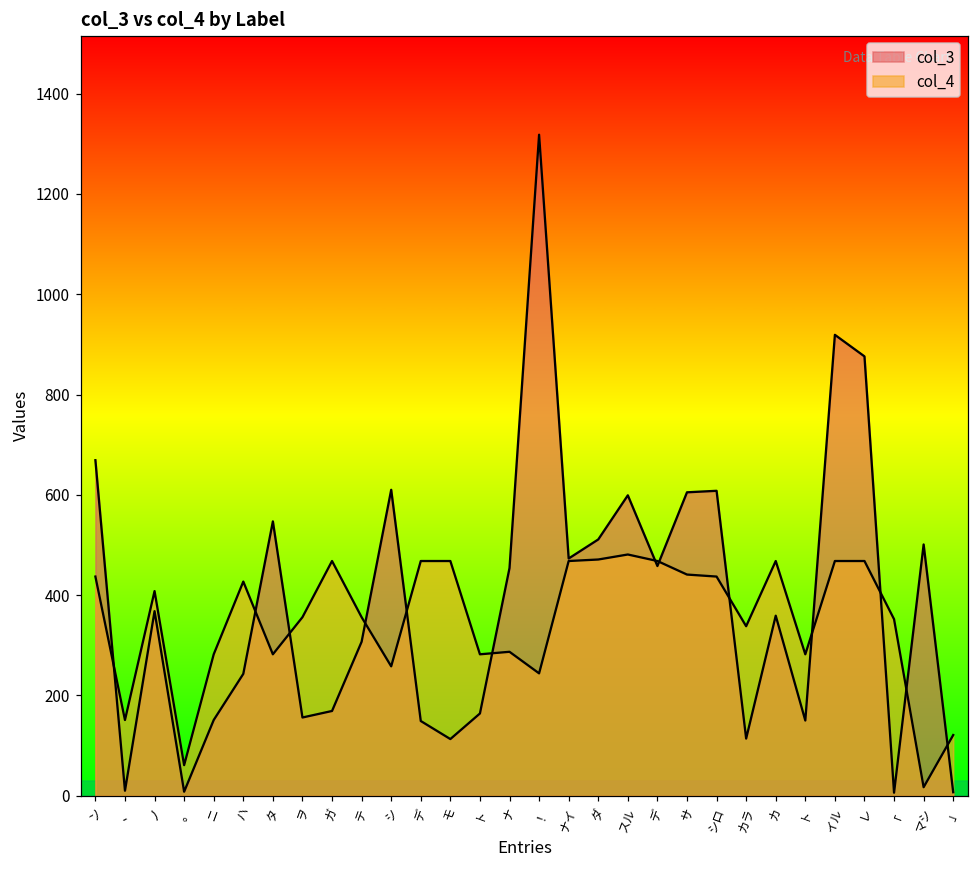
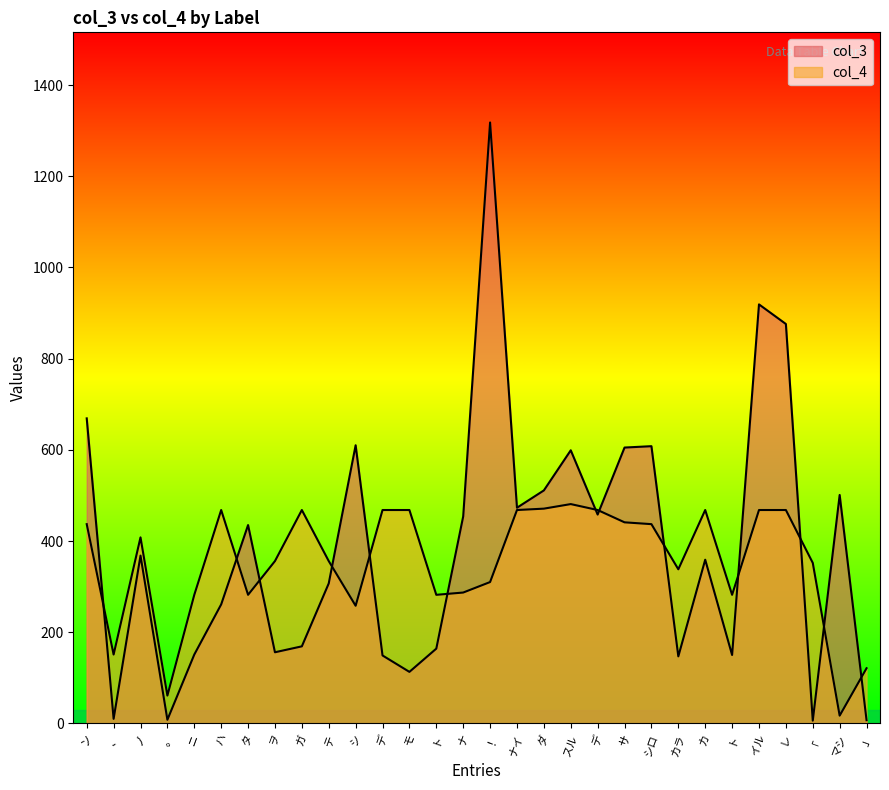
  {
    "col_3": {
      "ン": 670,
      "ノ": 370,
      "ニ": 150,
-     "ハ": 240,
-     "タ": 550,
+     "ハ": 260,
+     "タ": 440,
      "ヲ": 160,
      "ガ": 170,
      "テ": 310,
      "シ": 610,
      "モ": 110,
      "ナ": 450,
      "！": 1320,
      "ダ": 510,
      "スル": 600,
      "サ": 610,
      "シロ": 610,
-     "カラ": 110,
+     "カラ": 150,
      "カ": 360,
      "イル": 920,
      "レ": 880,
      "マシ": 500
    },
    "col_4": {
      "ン": 440,
      "、": 150,
      "ノ": 410,
      "。": 60,
      "ニ": 280,
-     "ハ": 430,
+     "ハ": 470,
      "タ": 280,
      "ヲ": 360,
      "ガ": 470,
      "テ": 360,
      "シ": 260,
      "モ": 470,
      "ナ": 290,
-     "！": 240,
+     "！": 310,
      "ダ": 470,
      "スル": 480,
      "サ": 440,
      "シロ": 440,
      "カラ": 340,
      "カ": 470,
      "イル": 470,
      "レ": 470,
      "「": 350,
      "」": 120
    }
  }
